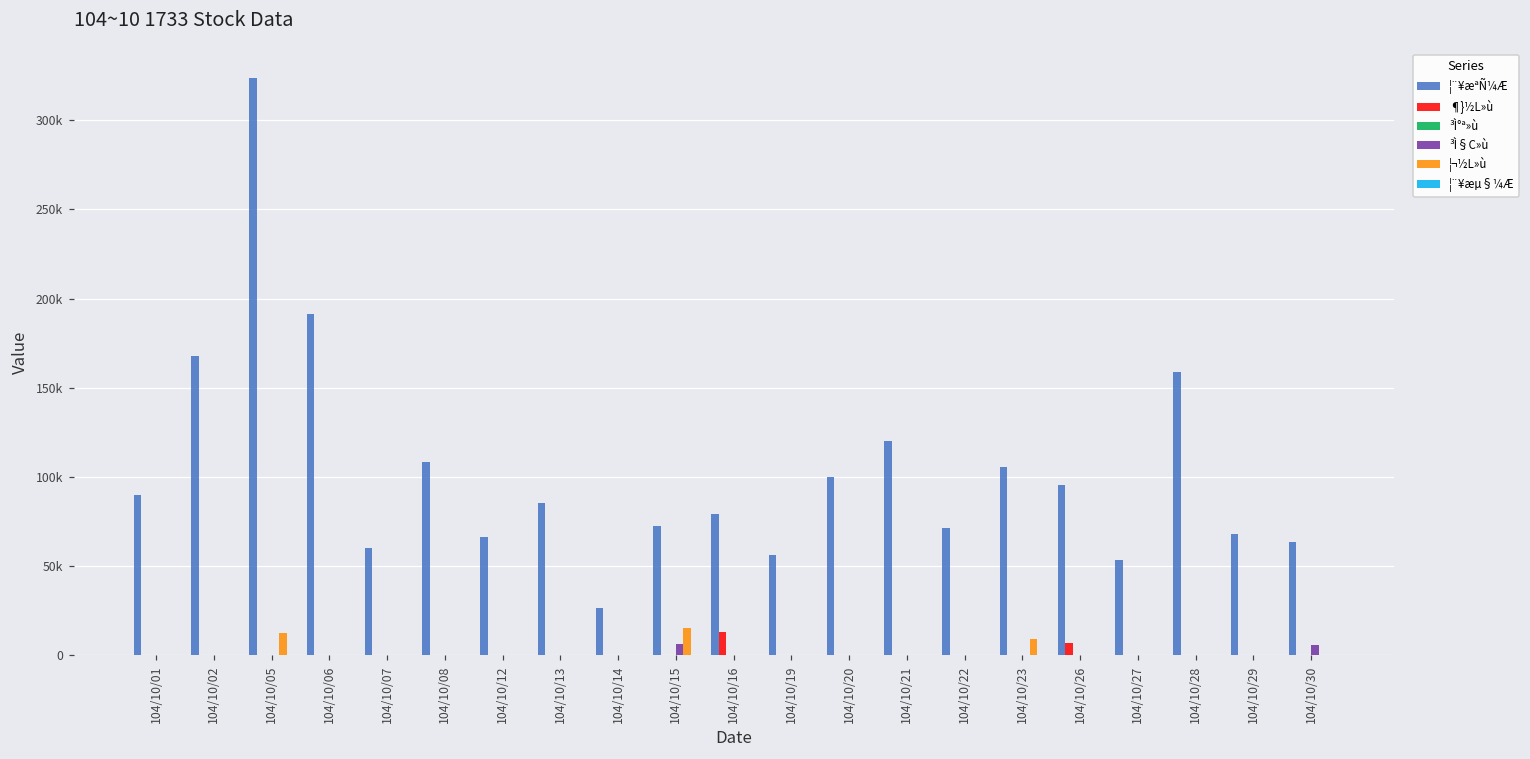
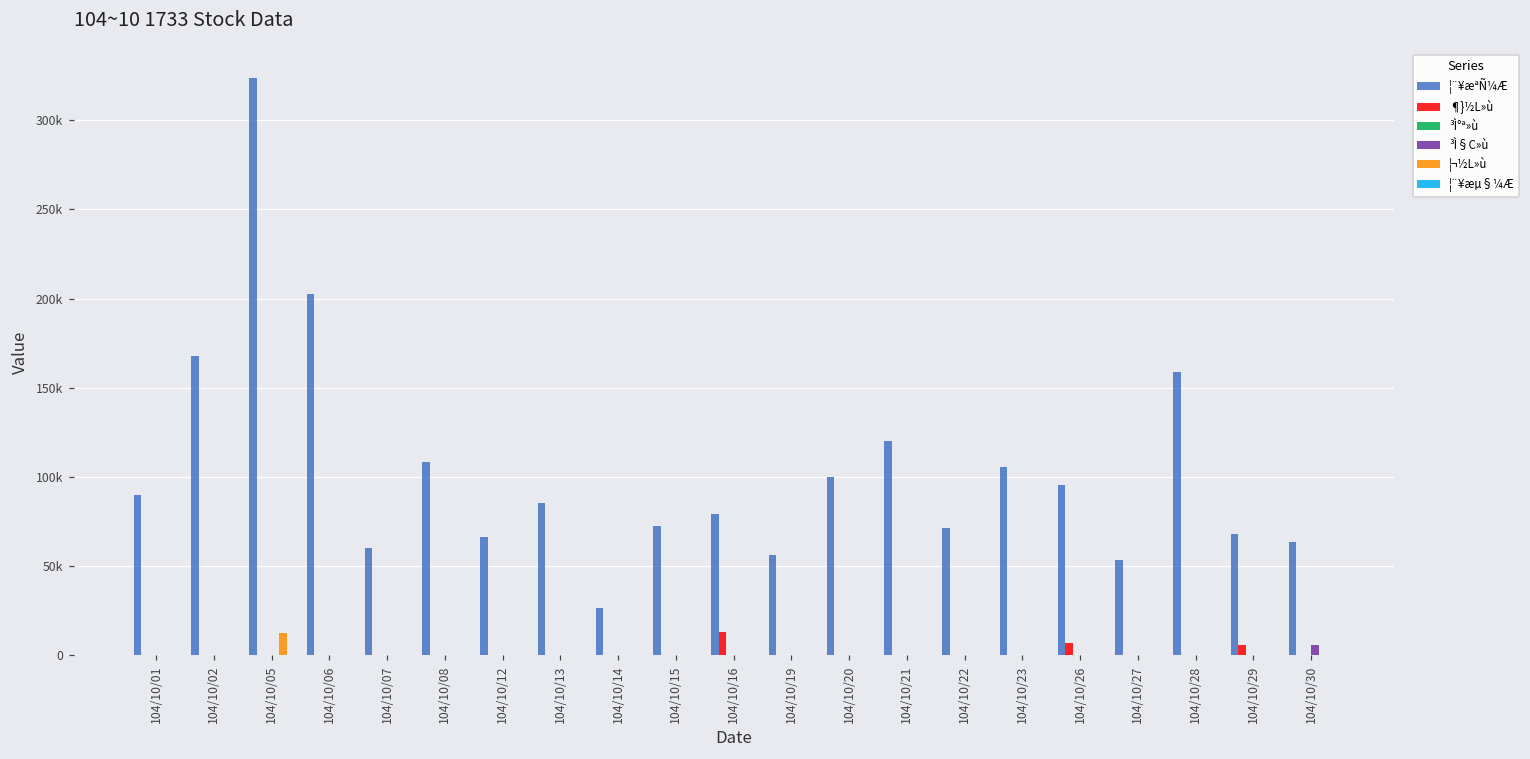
  {
    "¦¨¥æªÑ¼Æ": {
      "104/10/01": 90000,
      "104/10/02": 168000,
      "104/10/05": 324000,
-     "104/10/06": 191000,
+     "104/10/06": 203000,
      "104/10/07": 60000,
      "104/10/08": 108000,
      "104/10/12": 66000,
      "104/10/13": 86000,
      "104/10/14": 26000,
      "104/10/15": 73000,
      "104/10/16": 79000,
      "104/10/19": 56000,
      "104/10/20": 100000,
      "104/10/21": 120000,
      "104/10/22": 72000,
      "104/10/23": 105000,
      "104/10/26": 95000,
      "104/10/27": 53000,
      "104/10/28": 159000,
      "104/10/29": 68000,
      "104/10/30": 63000
    },
    "¶}½L»ù": {
      "104/10/16": 13000,
      "104/10/26": 7000,
-     "104/10/29": 0
+     "104/10/29": 5000
    },
    "³Ì§C»ù": {
-     "104/10/15": 6000,
+     "104/10/15": 0,
      "104/10/30": 6000
    },
    "¦¬½L»ù": {
      "104/10/05": 12000,
-     "104/10/15": 15000,
-     "104/10/23": 9000
+     "104/10/15": 0,
+     "104/10/23": 0
    }
  }
